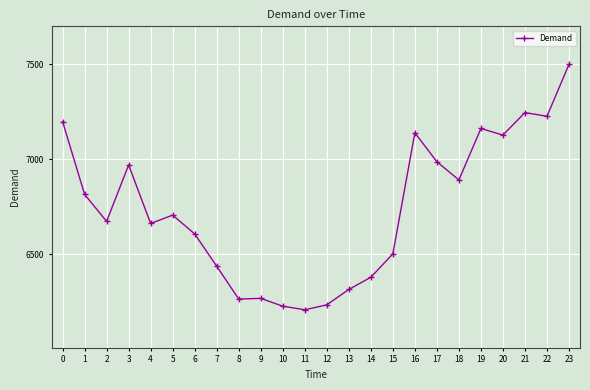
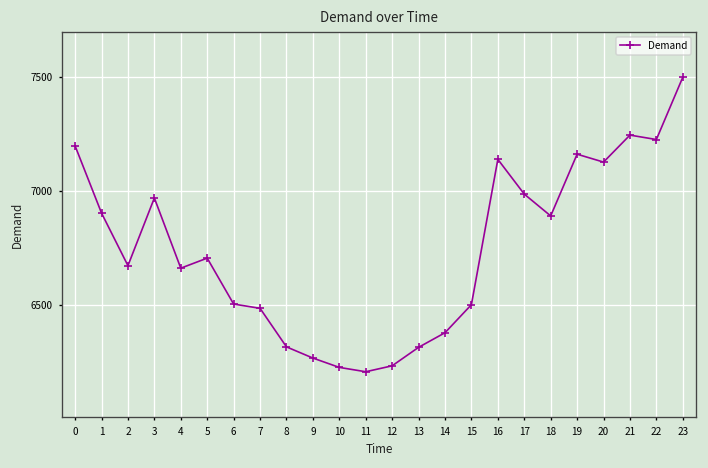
  {
    "0": 7200,
-   "1": 6820,
+   "1": 6900,
    "2": 6670,
    "3": 6970,
    "4": 6660,
    "5": 6710,
-   "6": 6610,
-   "7": 6440,
-   "8": 6270,
+   "6": 6510,
+   "7": 6490,
+   "8": 6320,
    "9": 6270,
    "10": 6230,
    "11": 6210,
    "12": 6240,
    "13": 6320,
    "14": 6380,
    "15": 6500,
    "16": 7140,
    "17": 6990,
    "18": 6890,
    "19": 7160,
    "20": 7130,
    "21": 7250,
    "22": 7230,
    "23": 7500
  }
